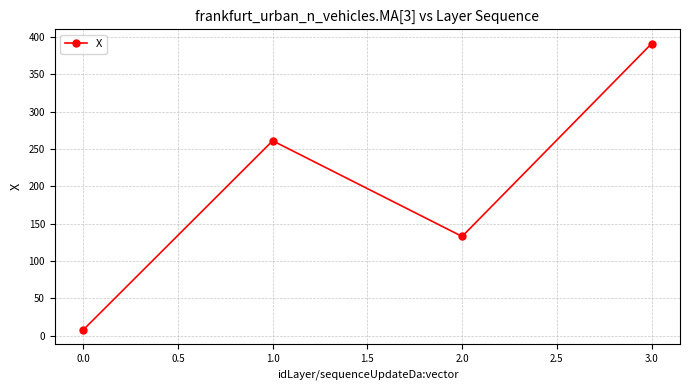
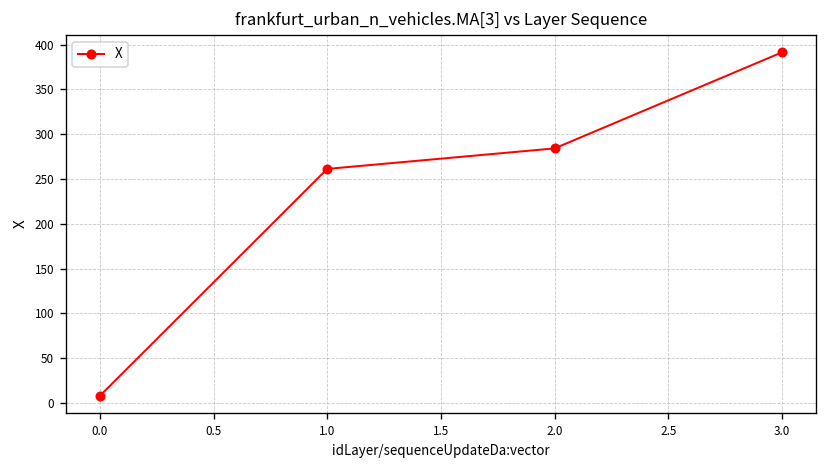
  {
    "0.0": 10,
    "1.0": 260,
-   "2.0": 130,
+   "2.0": 280,
    "3.0": 390
  }
